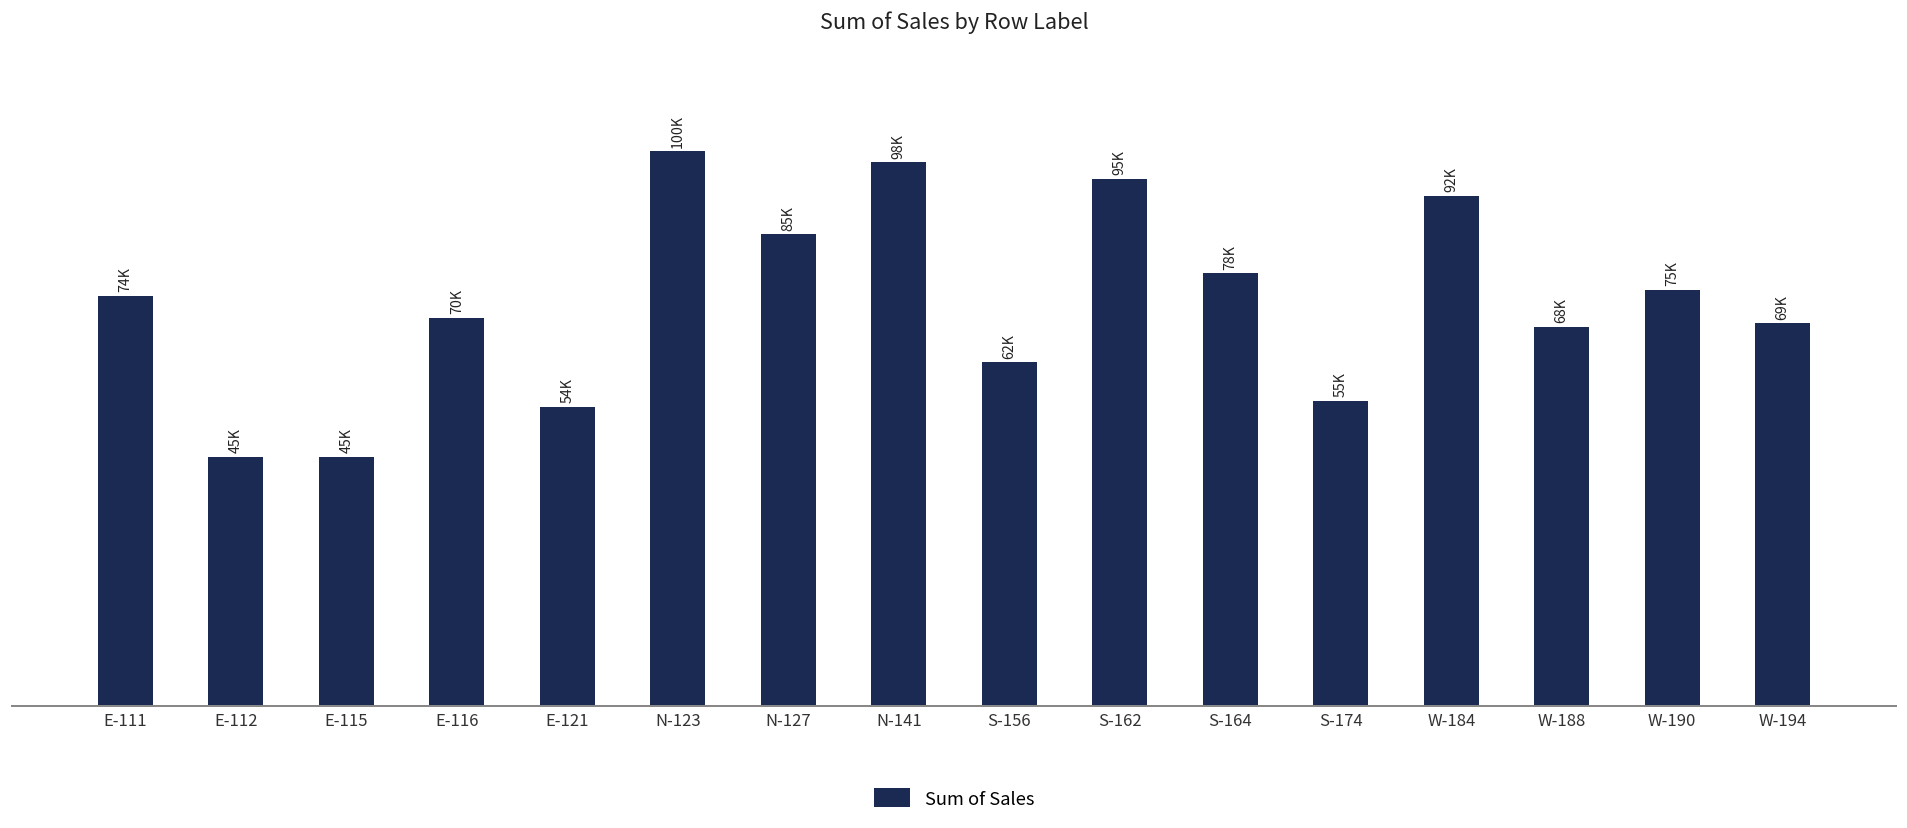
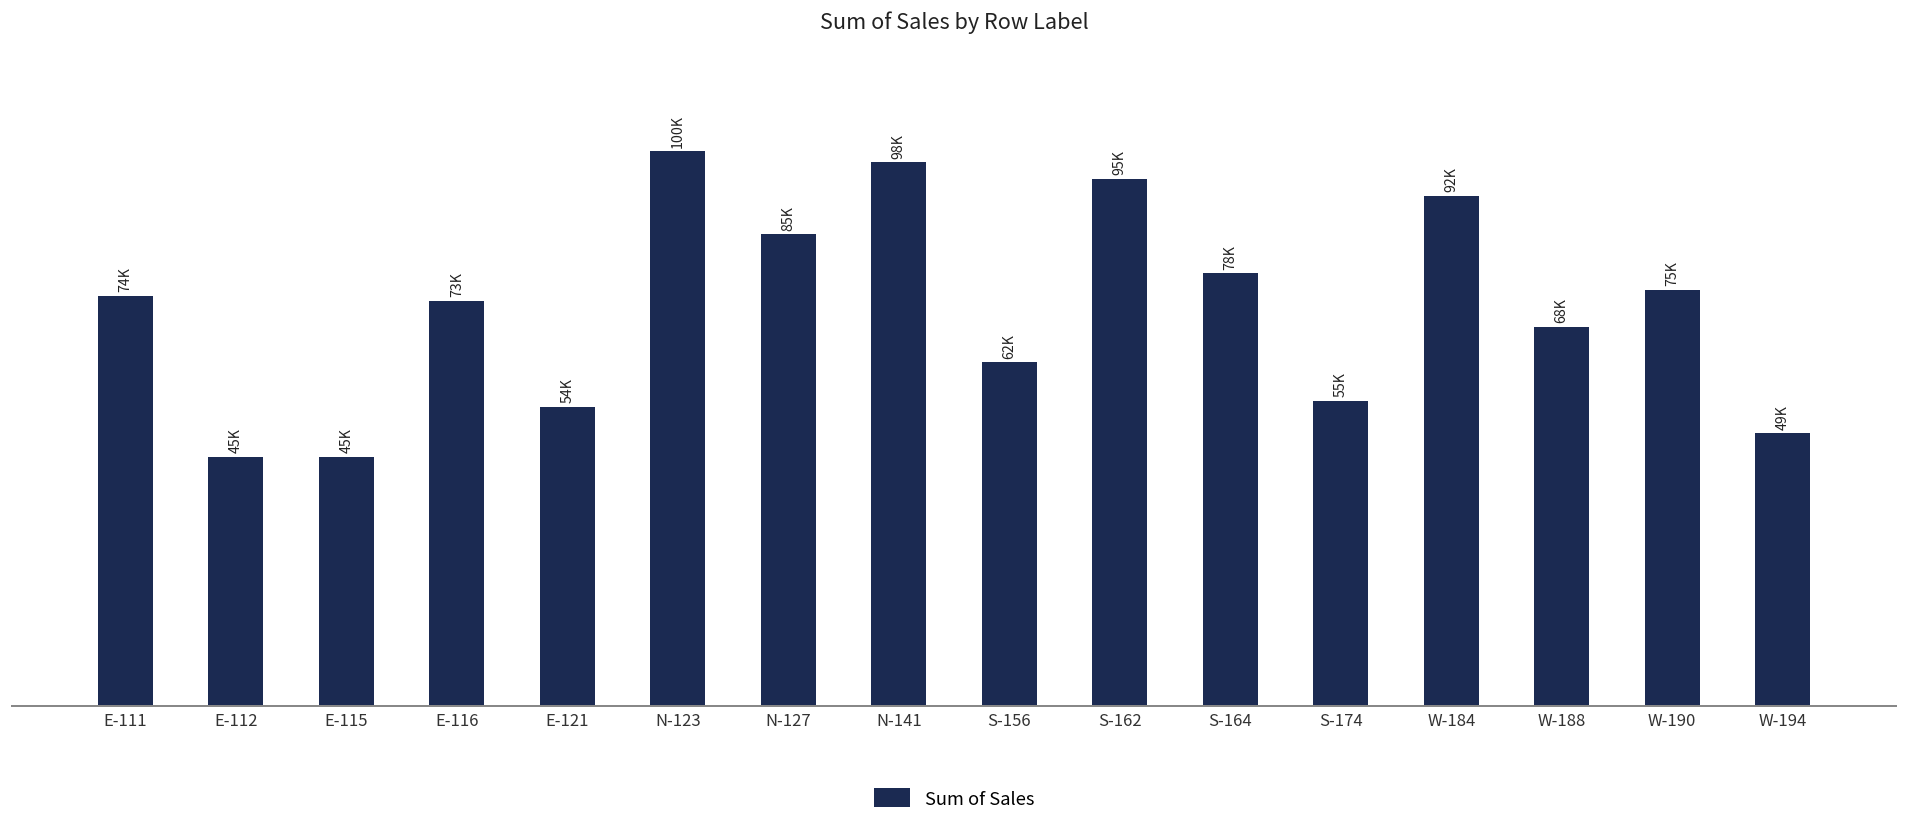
  {
    "E-111": "74K",
    "E-112": "45K",
    "E-115": "45K",
-   "E-116": "70K",
+   "E-116": "73K",
    "E-121": "54K",
    "N-123": "100K",
    "N-127": "85K",
    "N-141": "98K",
    "S-156": "62K",
    "S-162": "95K",
    "S-164": "78K",
    "S-174": "55K",
    "W-184": "92K",
    "W-188": "68K",
    "W-190": "75K",
-   "W-194": "69K"
+   "W-194": "49K"
  }
